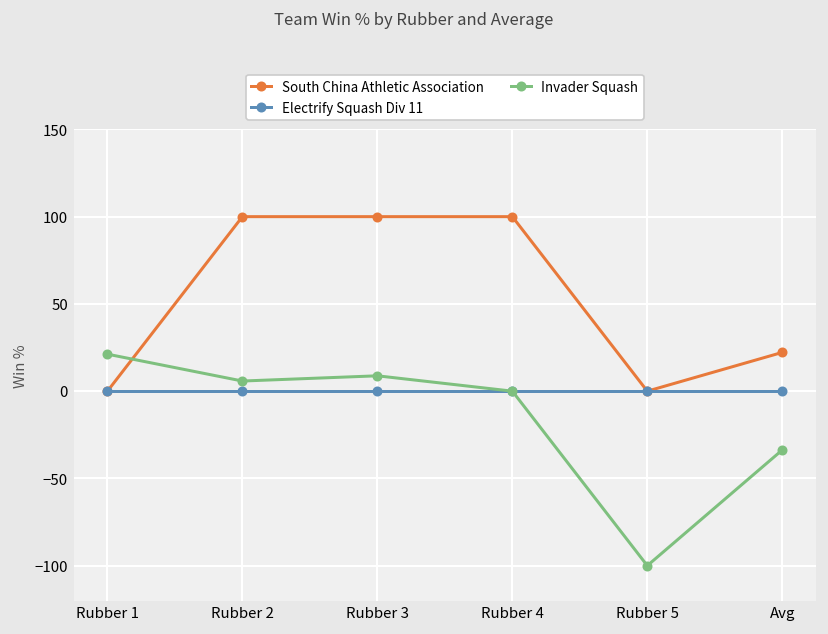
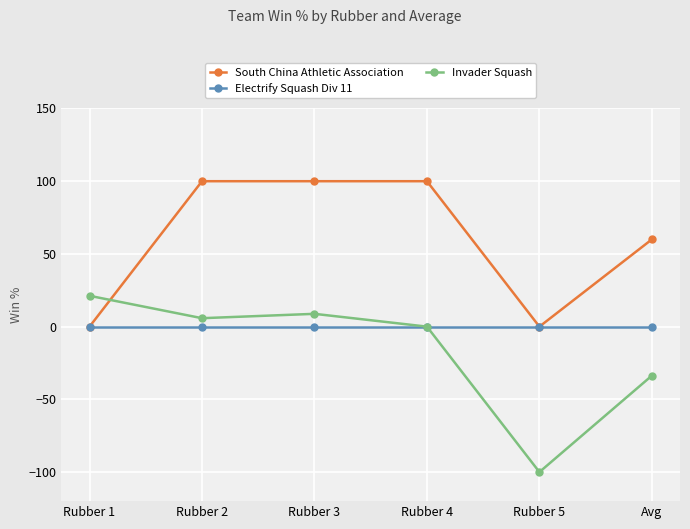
  {
    "South China Athletic Association": {
      "Rubber 2": 100,
      "Rubber 3": 100,
      "Rubber 4": 100,
-     "Avg": 22
+     "Avg": 60
    },
    "Electrify Squash Div 11": {
      "Rubber 2": 0,
      "Rubber 3": 0,
      "Avg": 0
    },
    "Invader Squash": {
      "Rubber 1": 21,
      "Rubber 2": 6,
      "Rubber 3": 9,
      "Rubber 5": -100,
      "Avg": -34
    }
  }
